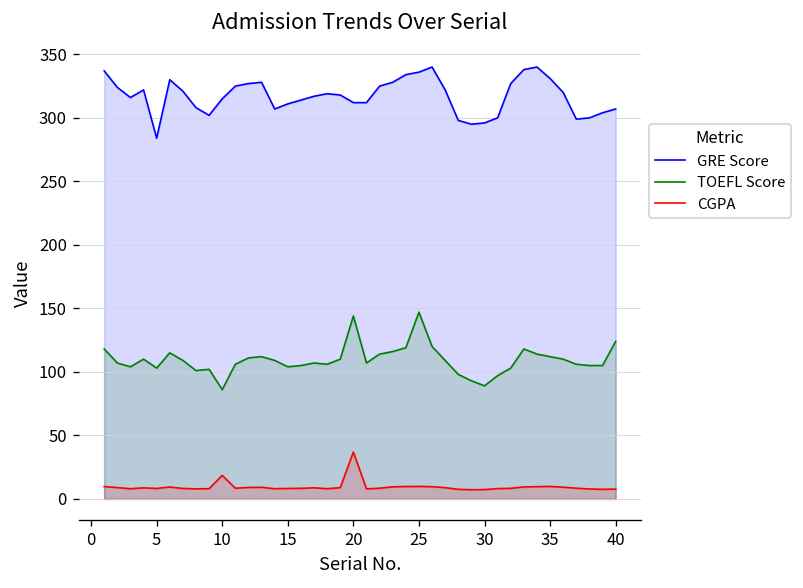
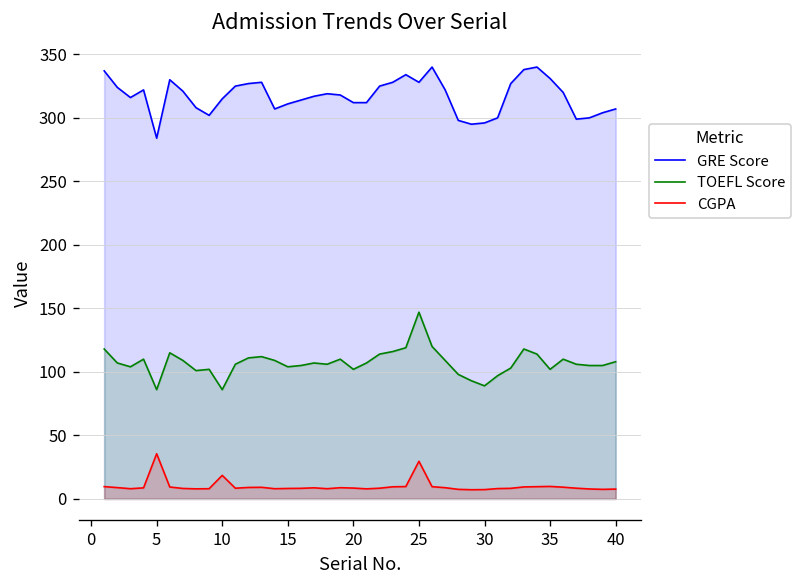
  {
    "GRE Score": {
      "5": 284,
      "10": 315,
      "15": 311,
      "20": 312,
-     "25": 336,
+     "25": 328,
      "30": 296,
      "35": 331,
      "40": 307
    },
    "TOEFL Score": {
-     "5": 103,
+     "5": 86,
      "10": 86,
      "15": 104,
-     "20": 144,
+     "20": 102,
      "25": 147,
      "30": 89,
-     "35": 112,
-     "40": 124
+     "35": 102,
+     "40": 108
    },
    "CGPA": {
-     "5": 8,
+     "5": 36,
      "10": 19,
      "15": 8,
-     "20": 37,
-     "25": 10,
+     "20": 9,
+     "25": 30,
      "30": 7,
      "35": 10,
      "40": 8
    }
  }
